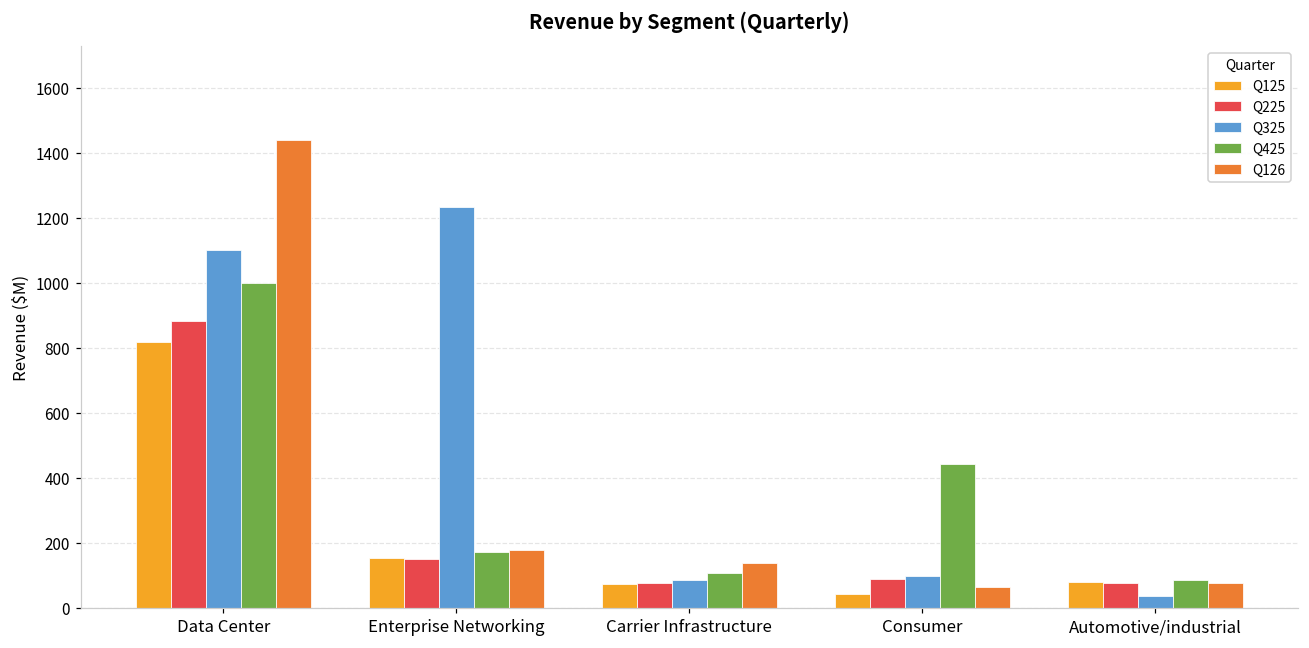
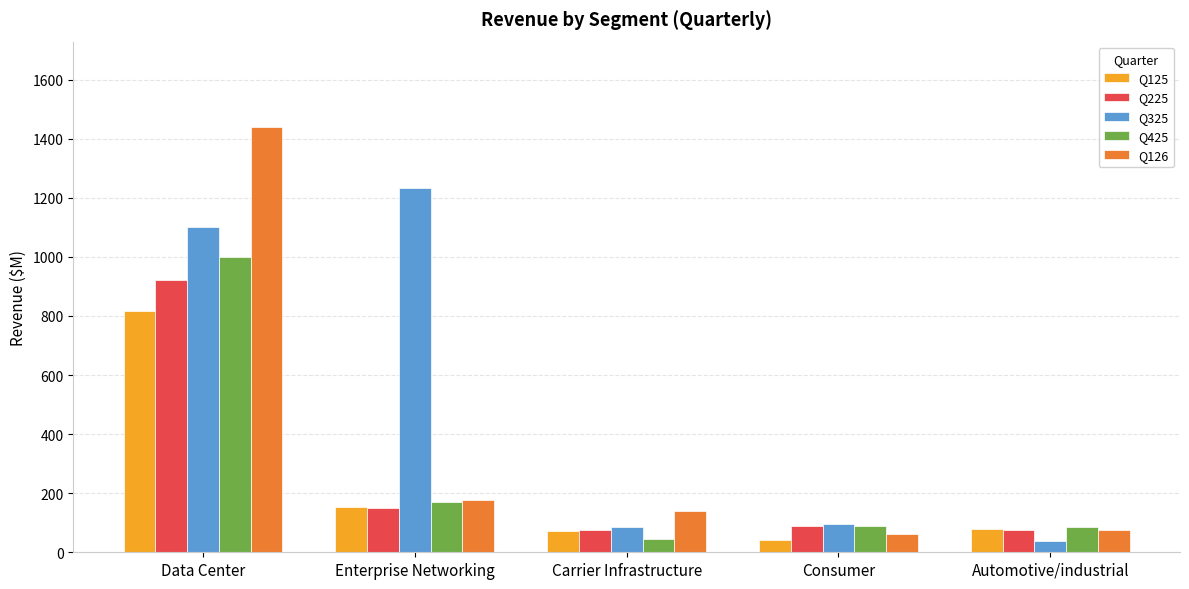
  {
    "Q225": {
-     "Data Center": 880,
+     "Data Center": 920,
      "Enterprise Networking": 150,
      "Carrier Infrastructure": 80,
      "Consumer": 90,
      "Automotive/industrial": 80
    },
    "Q325": {
      "Data Center": 1100,
      "Enterprise Networking": 1230,
      "Carrier Infrastructure": 80,
      "Consumer": 100,
      "Automotive/industrial": 40
    },
    "Q425": {
      "Data Center": 1000,
      "Enterprise Networking": 170,
-     "Carrier Infrastructure": 110,
-     "Consumer": 440,
+     "Carrier Infrastructure": 50,
+     "Consumer": 90,
      "Automotive/industrial": 90
    }
  }
